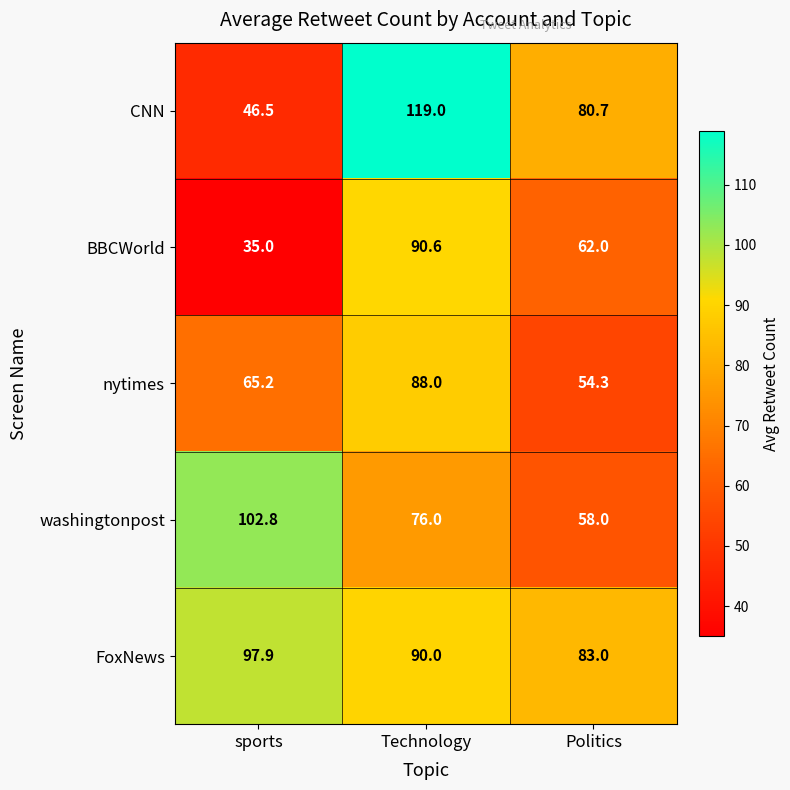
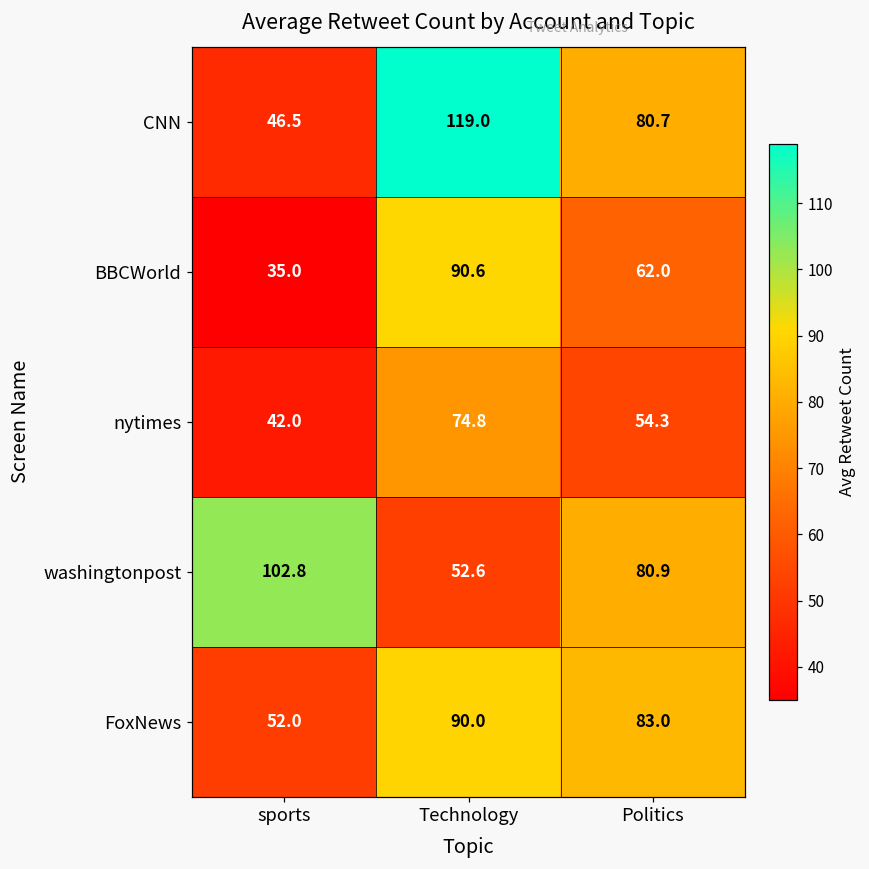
  {
    "CNN": {
      "sports": 46.5,
      "Technology": 119.0,
      "Politics": 80.7
    },
    "BBCWorld": {
      "sports": 35.0,
      "Technology": 90.6,
      "Politics": 62.0
    },
    "nytimes": {
-     "sports": 65.2,
-     "Technology": 88.0,
+     "sports": 42.0,
+     "Technology": 74.8,
      "Politics": 54.3
    },
    "washingtonpost": {
      "sports": 102.8,
-     "Technology": 76.0,
-     "Politics": 58.0
+     "Technology": 52.6,
+     "Politics": 80.9
    },
    "FoxNews": {
-     "sports": 97.9,
+     "sports": 52.0,
      "Technology": 90.0,
      "Politics": 83.0
    }
  }
